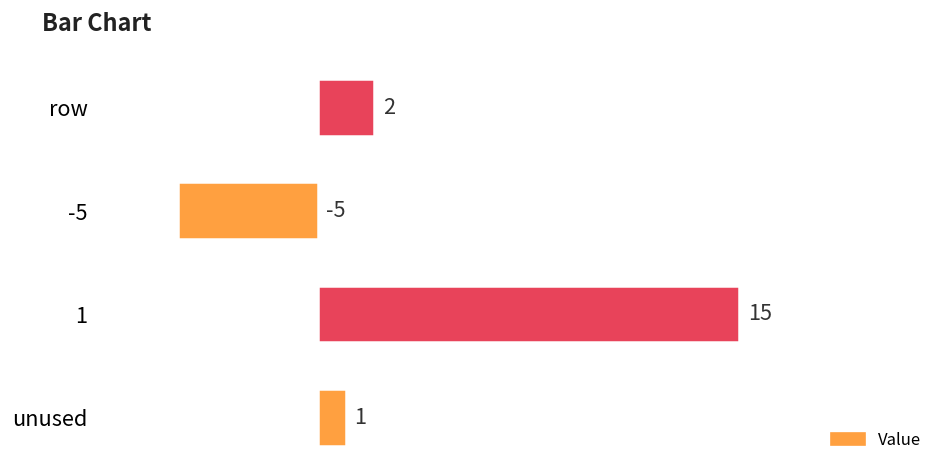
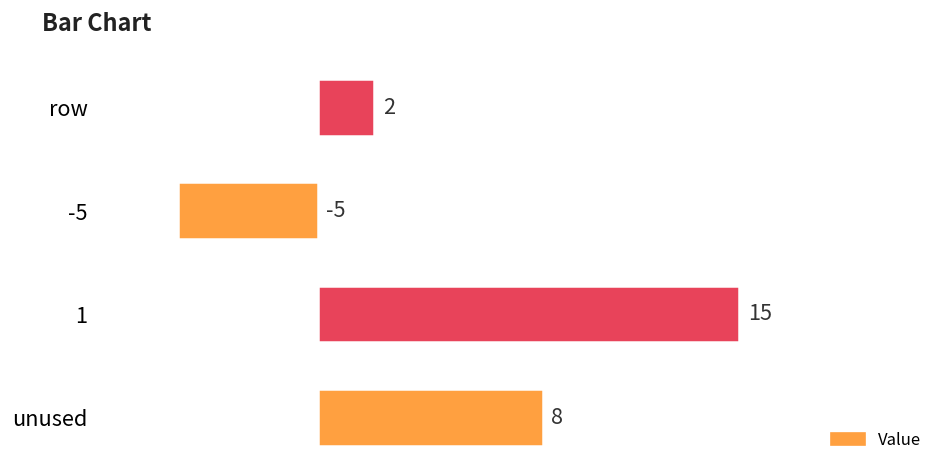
  {
    "row": 2,
    "1": 15,
-   "unused": 1
+   "unused": 8
  }
